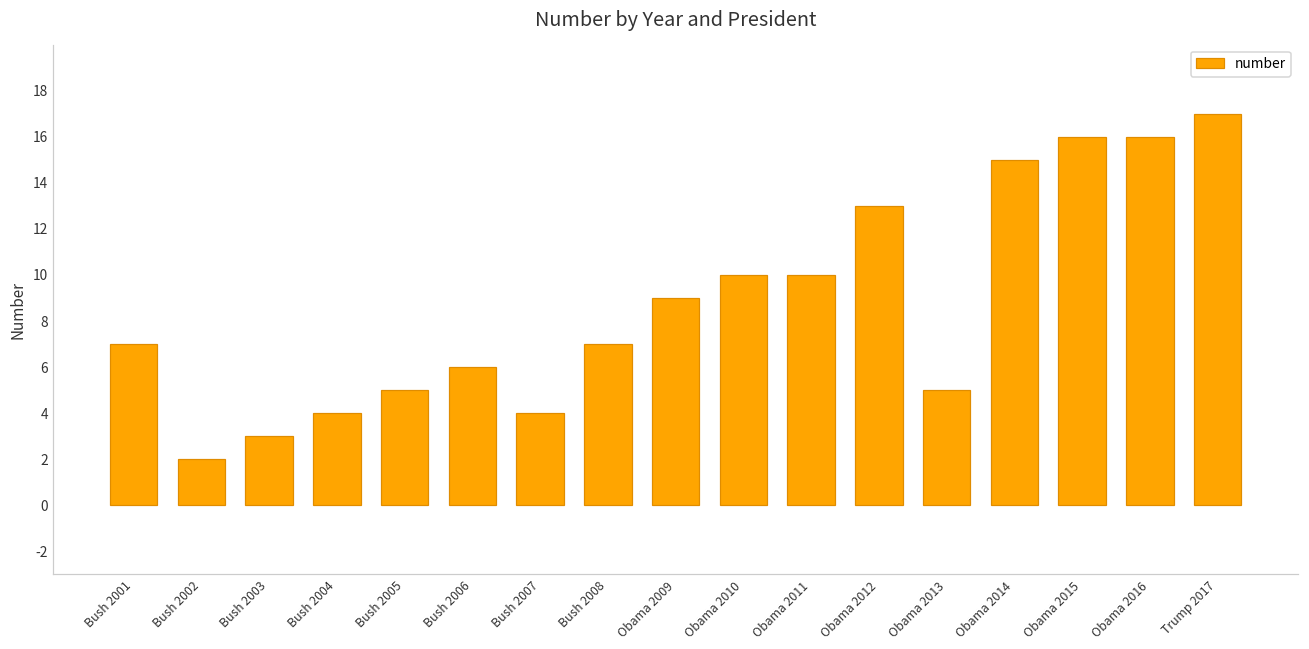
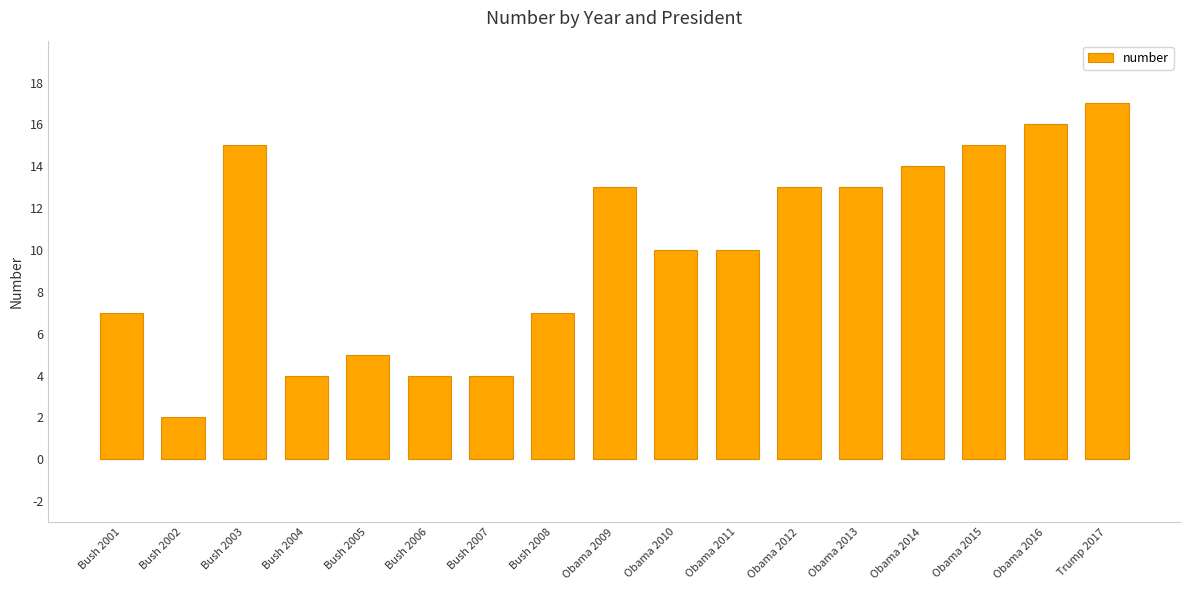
  {
    "Bush 2001": 7,
    "Bush 2002": 2,
-   "Bush 2003": 3,
+   "Bush 2003": 15,
    "Bush 2004": 4,
    "Bush 2005": 5,
-   "Bush 2006": 6,
+   "Bush 2006": 4,
    "Bush 2007": 4,
    "Bush 2008": 7,
-   "Obama 2009": 9,
+   "Obama 2009": 13,
    "Obama 2010": 10,
    "Obama 2011": 10,
    "Obama 2012": 13,
-   "Obama 2013": 5,
-   "Obama 2014": 15,
-   "Obama 2015": 16,
+   "Obama 2013": 13,
+   "Obama 2014": 14,
+   "Obama 2015": 15,
    "Obama 2016": 16,
    "Trump 2017": 17
  }
